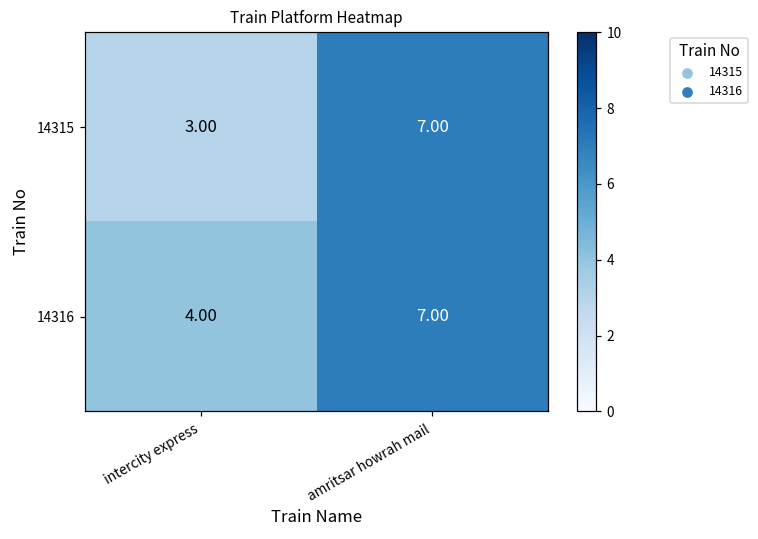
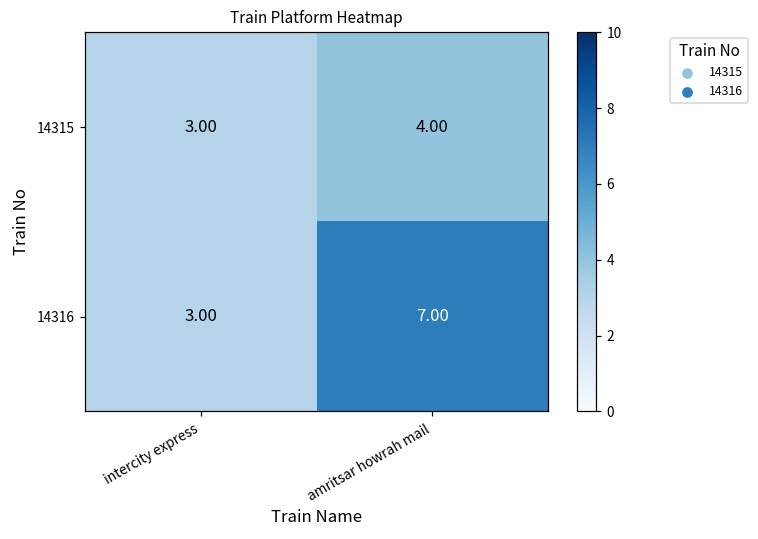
  {
    "14315": {
      "intercity express": 3.00,
-     "amritsar howrah mail": 7.00
+     "amritsar howrah mail": 4.00
    },
    "14316": {
-     "intercity express": 4.00,
+     "intercity express": 3.00,
      "amritsar howrah mail": 7.00
    }
  }
